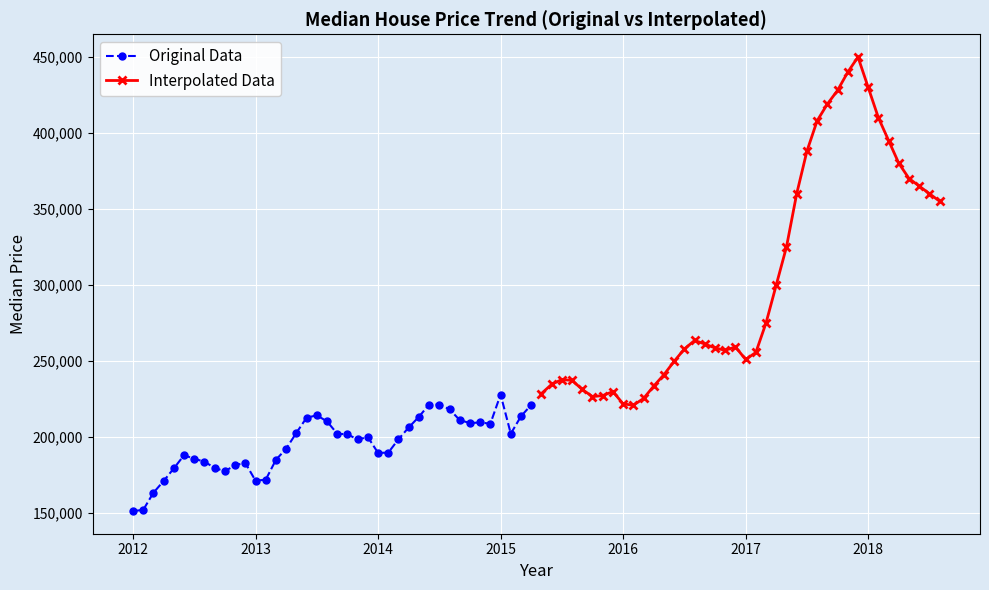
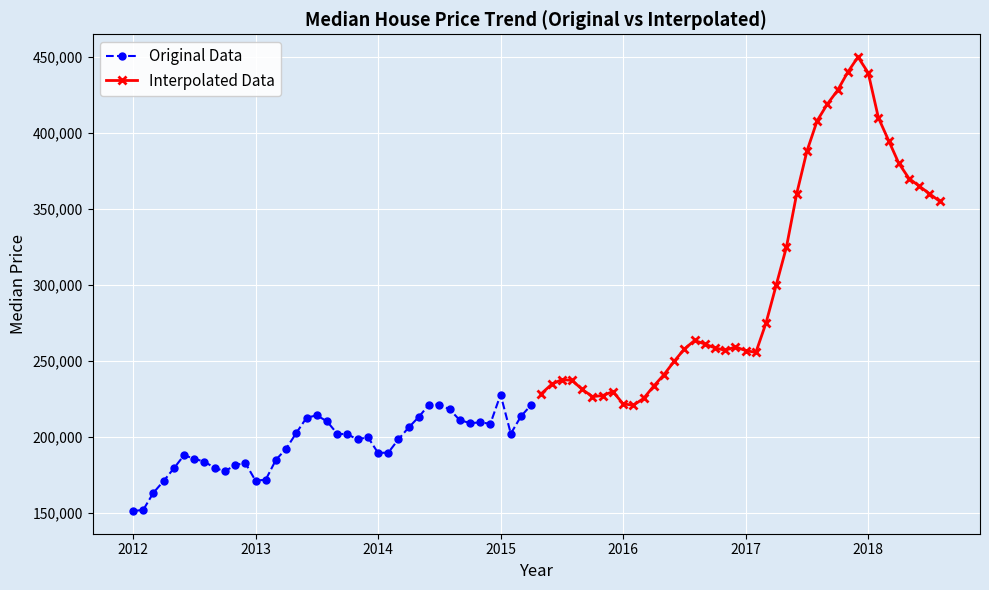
  {
    "Original Data": {
      "2012": "151,000",
      "2013": "171,000",
      "2014": "189,000",
      "2015": "228,000"
    },
    "Interpolated Data": {
      "2016": "222,000",
-     "2017": "251,000",
-     "2018": "430,000"
+     "2017": "257,000",
+     "2018": "440,000"
    }
  }
